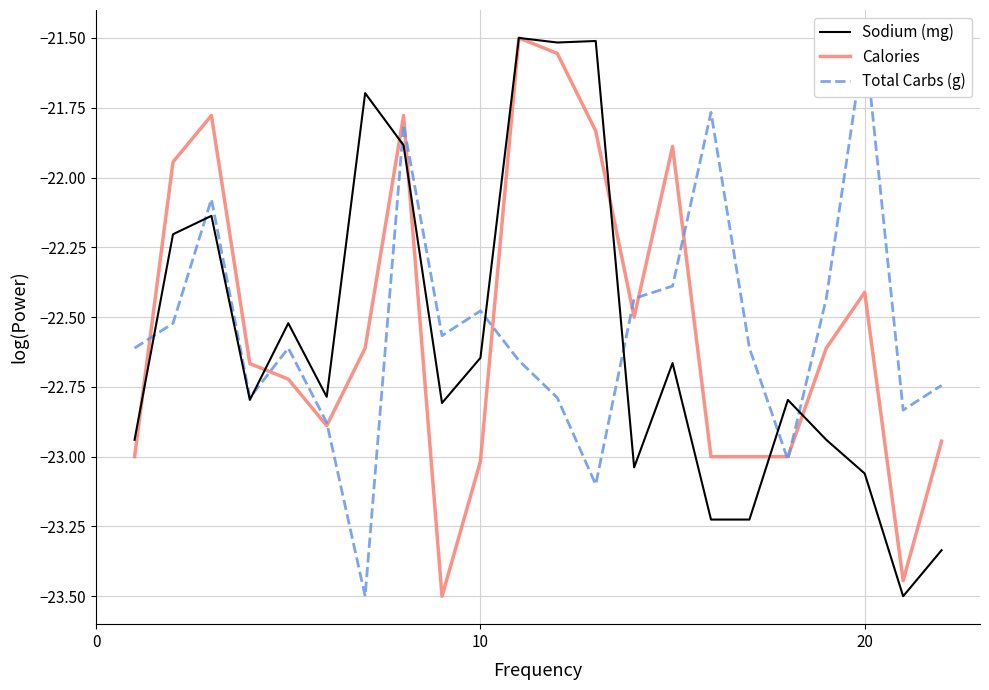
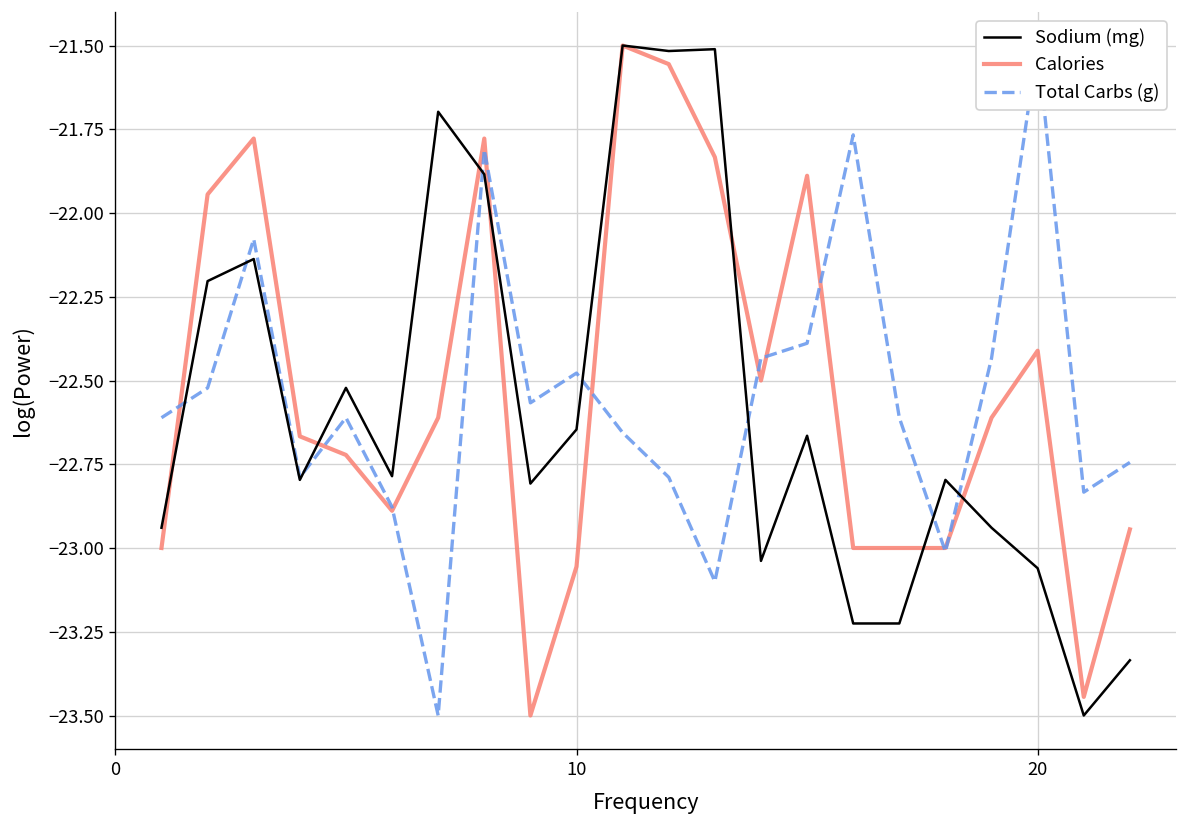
  {
    "Sodium (mg)": {
      "10": -22.65,
      "20": -23.06
    },
    "Calories": {
-     "10": -23.02,
+     "10": -23.06,
      "20": -22.41
    },
    "Total Carbs (g)": {
      "10": -22.48
    }
  }
